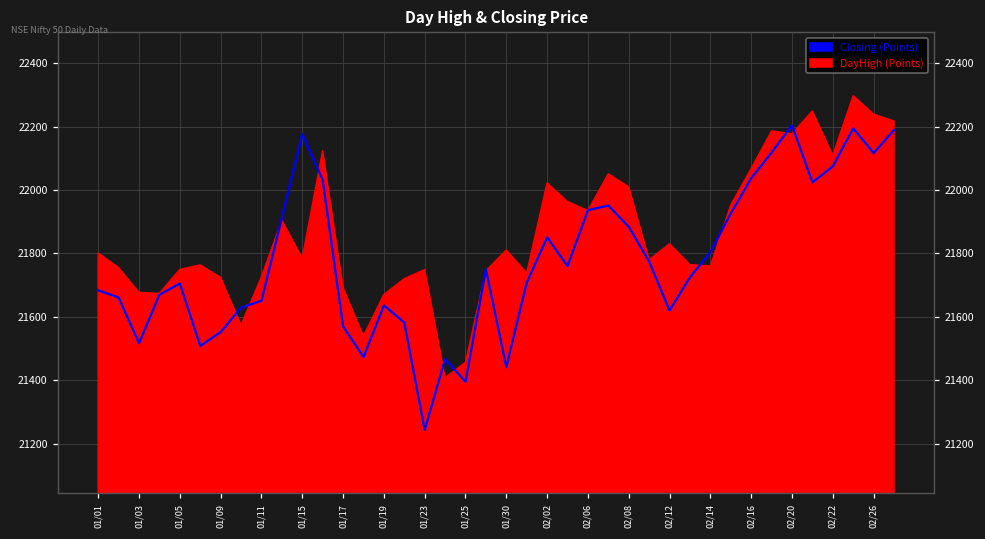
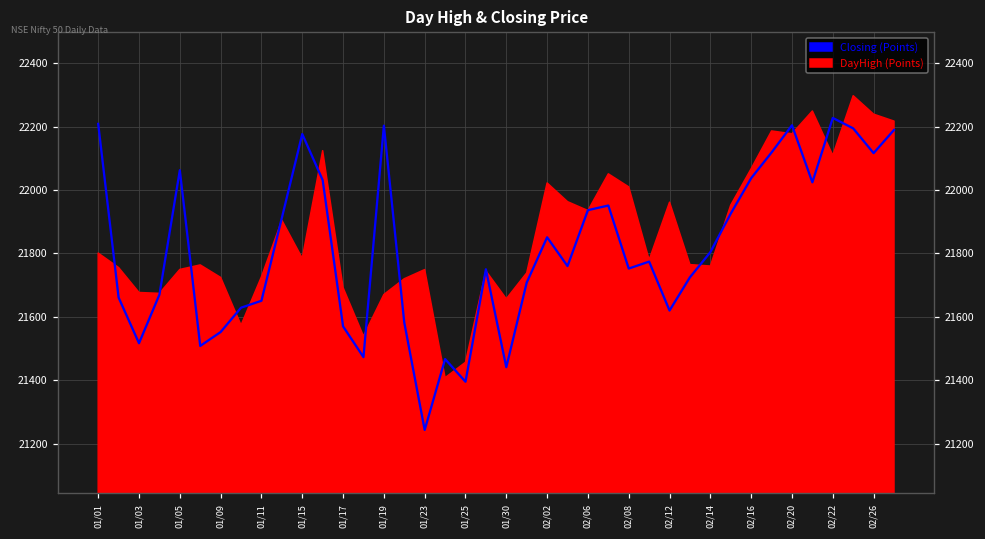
  {
    "Closing (Points)": {
-     "01/01": 21680,
+     "01/01": 22210,
      "01/03": 21520,
-     "01/05": 21710,
+     "01/05": 22060,
      "01/09": 21550,
      "01/11": 21650,
      "01/15": 22180,
      "01/17": 21570,
-     "01/19": 21640,
+     "01/19": 22200,
      "01/23": 21240,
      "01/25": 21400,
      "01/30": 21440,
      "02/02": 21850,
-     "02/08": 21880,
+     "02/08": 21750,
      "02/12": 21620,
      "02/14": 21800,
      "02/16": 22040,
      "02/20": 22200,
-     "02/22": 22070,
+     "02/22": 22230,
      "02/26": 22120
    },
    "DayHigh (Points)": {
      "01/01": 21800,
      "01/03": 21680,
      "01/05": 21750,
      "01/09": 21720,
      "01/11": 21730,
      "01/15": 21780,
      "01/17": 21690,
      "01/19": 21670,
      "01/23": 21750,
      "01/25": 21460,
-     "01/30": 21810,
+     "01/30": 21660,
      "02/02": 22020,
      "02/08": 22010,
-     "02/12": 21830,
+     "02/12": 21960,
      "02/14": 21760,
      "02/16": 22070,
      "02/20": 22180,
      "02/22": 22110,
      "02/26": 22240
    }
  }
